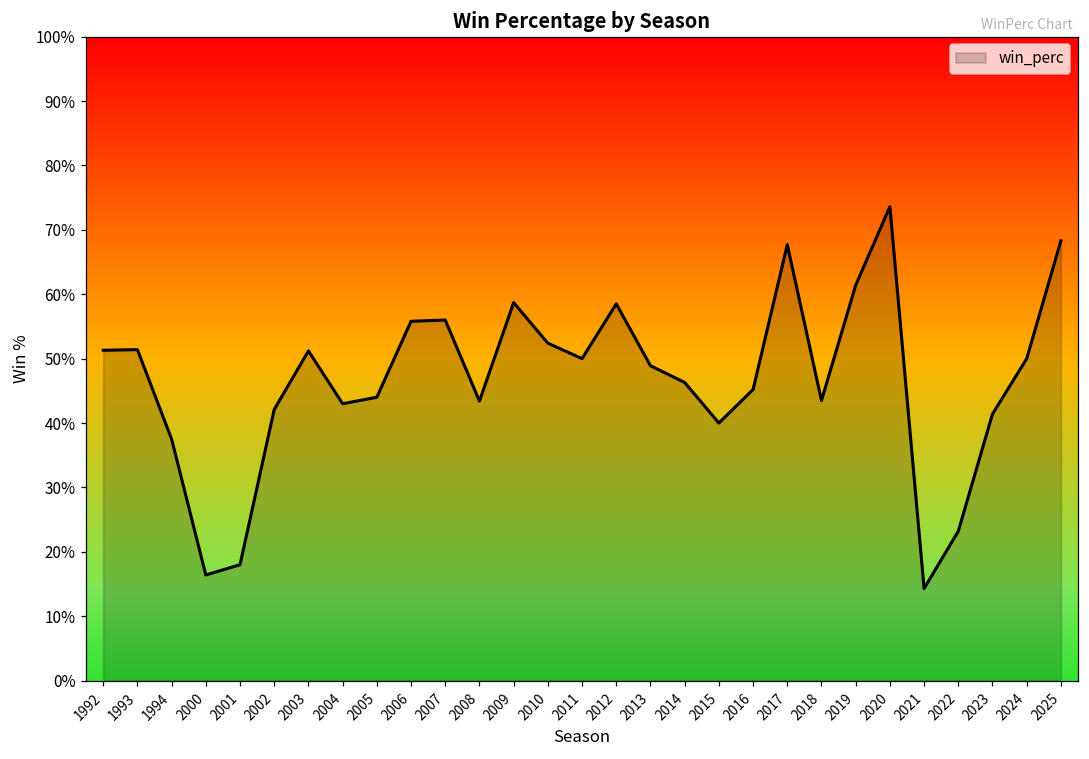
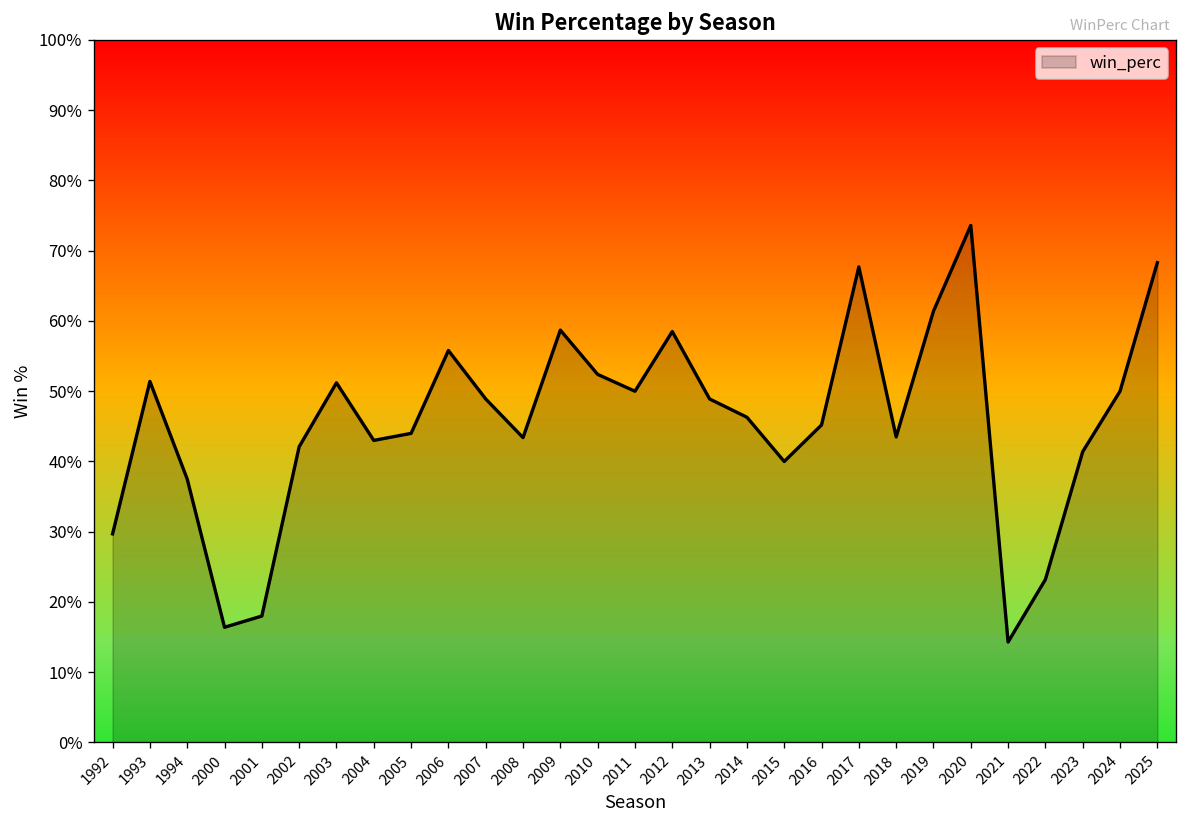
  {
-   "1992": "51%",
+   "1992": "30%",
    "1993": "51%",
    "1994": "38%",
    "2000": "16%",
    "2001": "18%",
    "2002": "42%",
    "2003": "51%",
    "2004": "43%",
    "2005": "44%",
    "2006": "56%",
-   "2007": "56%",
+   "2007": "49%",
    "2008": "43%",
    "2009": "59%",
    "2010": "52%",
    "2011": "50%",
    "2012": "59%",
    "2013": "49%",
    "2014": "46%",
    "2015": "40%",
    "2016": "45%",
    "2017": "68%",
    "2018": "44%",
    "2019": "61%",
    "2020": "74%",
    "2021": "14%",
    "2022": "23%",
    "2023": "41%",
    "2024": "50%",
    "2025": "68%"
  }
